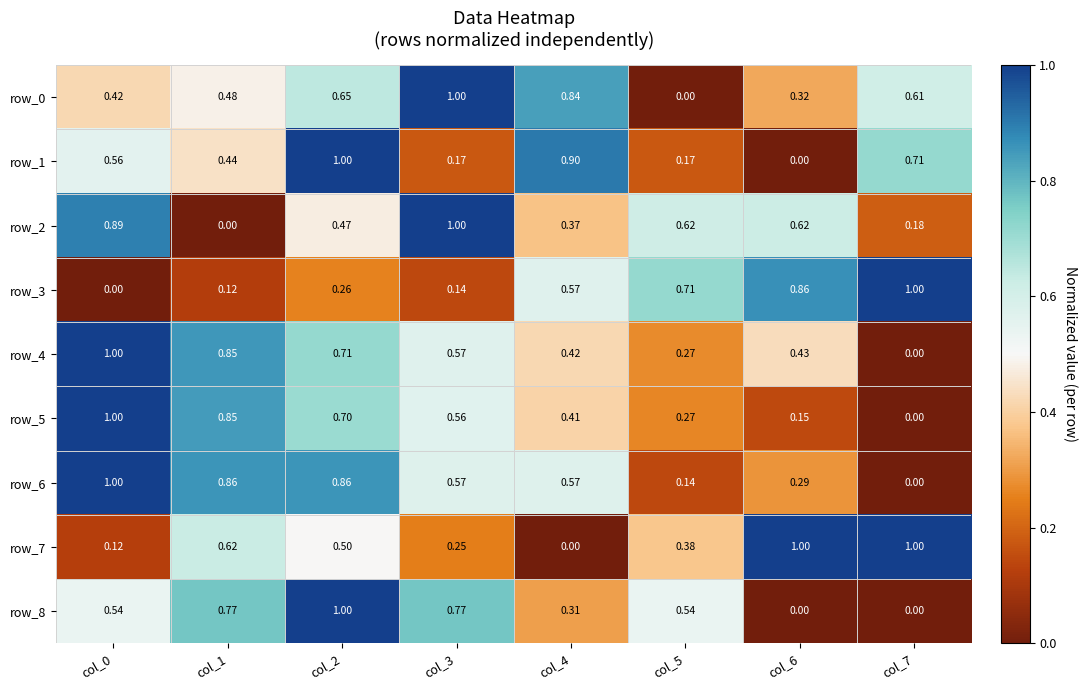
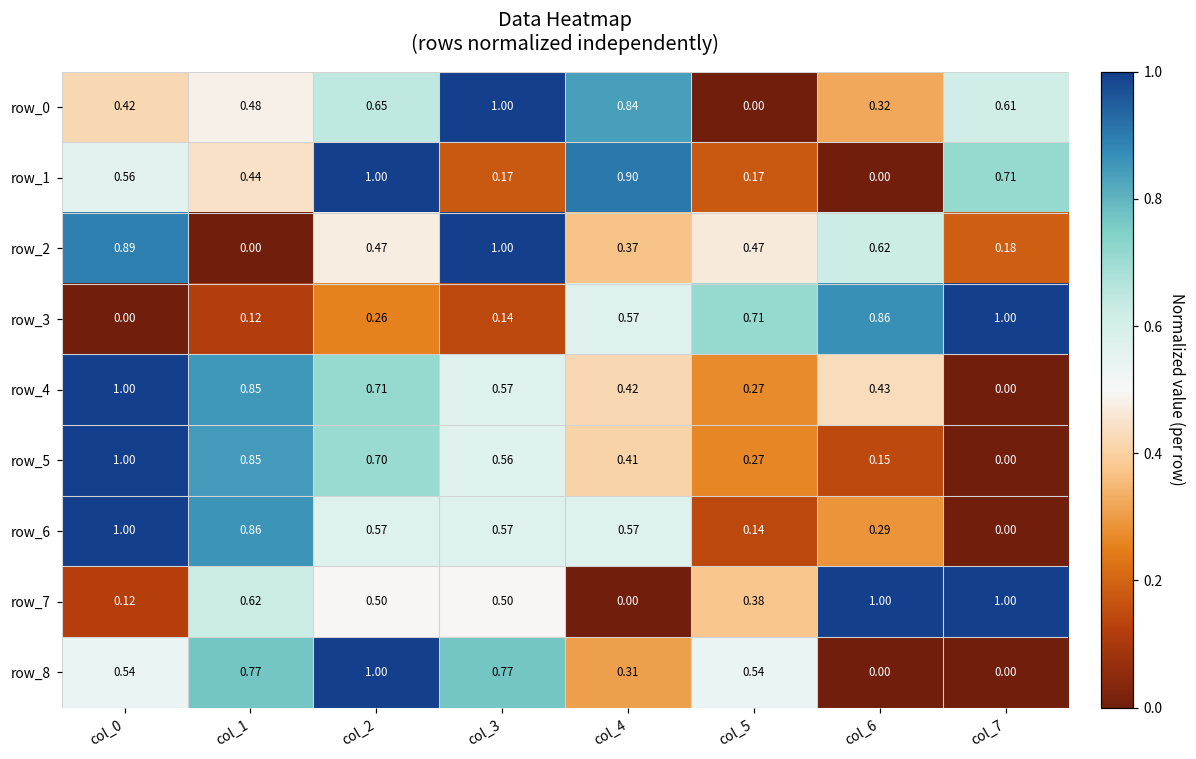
  {
    "row_0": {
      "col_0": 0.42,
      "col_1": 0.48,
      "col_2": 0.65,
      "col_3": 1.00,
      "col_4": 0.84,
      "col_5": 0.00,
      "col_6": 0.32,
      "col_7": 0.61
    },
    "row_1": {
      "col_0": 0.56,
      "col_1": 0.44,
      "col_2": 1.00,
      "col_3": 0.17,
      "col_4": 0.90,
      "col_5": 0.17,
      "col_6": 0.00,
      "col_7": 0.71
    },
    "row_2": {
      "col_0": 0.89,
      "col_1": 0.00,
      "col_2": 0.47,
      "col_3": 1.00,
      "col_4": 0.37,
-     "col_5": 0.62,
+     "col_5": 0.47,
      "col_6": 0.62,
      "col_7": 0.18
    },
    "row_3": {
      "col_0": 0.00,
      "col_1": 0.12,
      "col_2": 0.26,
      "col_3": 0.14,
      "col_4": 0.57,
      "col_5": 0.71,
      "col_6": 0.86,
      "col_7": 1.00
    },
    "row_4": {
      "col_0": 1.00,
      "col_1": 0.85,
      "col_2": 0.71,
      "col_3": 0.57,
      "col_4": 0.42,
      "col_5": 0.27,
      "col_6": 0.43,
      "col_7": 0.00
    },
    "row_5": {
      "col_0": 1.00,
      "col_1": 0.85,
      "col_2": 0.70,
      "col_3": 0.56,
      "col_4": 0.41,
      "col_5": 0.27,
      "col_6": 0.15,
      "col_7": 0.00
    },
    "row_6": {
      "col_0": 1.00,
      "col_1": 0.86,
-     "col_2": 0.86,
+     "col_2": 0.57,
      "col_3": 0.57,
      "col_4": 0.57,
      "col_5": 0.14,
      "col_6": 0.29,
      "col_7": 0.00
    },
    "row_7": {
      "col_0": 0.12,
      "col_1": 0.62,
      "col_2": 0.50,
-     "col_3": 0.25,
+     "col_3": 0.50,
      "col_4": 0.00,
      "col_5": 0.38,
      "col_6": 1.00,
      "col_7": 1.00
    },
    "row_8": {
      "col_0": 0.54,
      "col_1": 0.77,
      "col_2": 1.00,
      "col_3": 0.77,
      "col_4": 0.31,
      "col_5": 0.54,
      "col_6": 0.00,
      "col_7": 0.00
    }
  }
